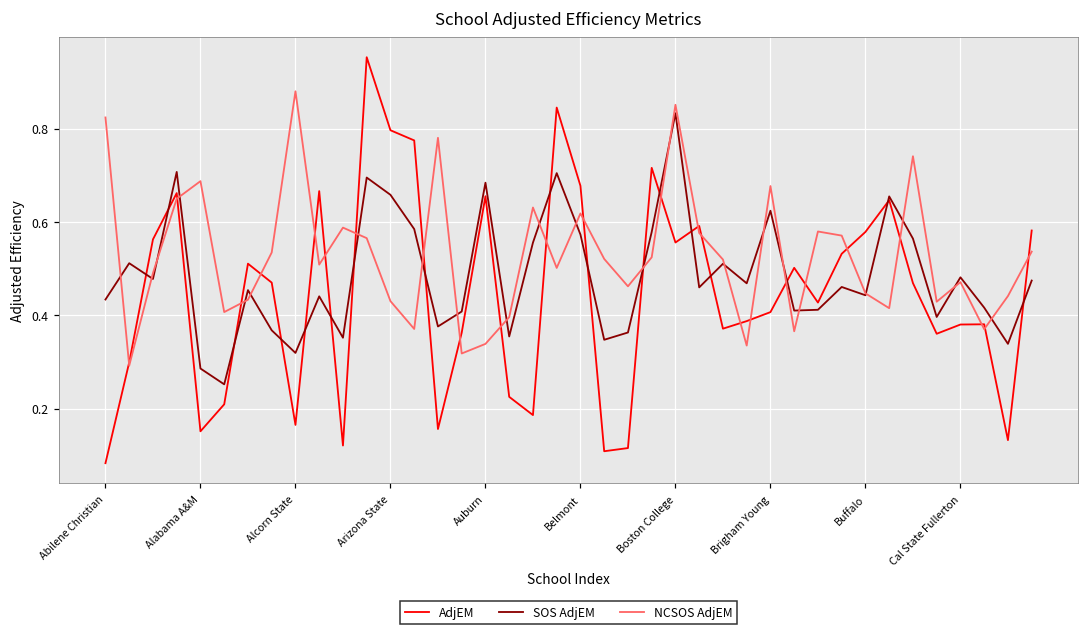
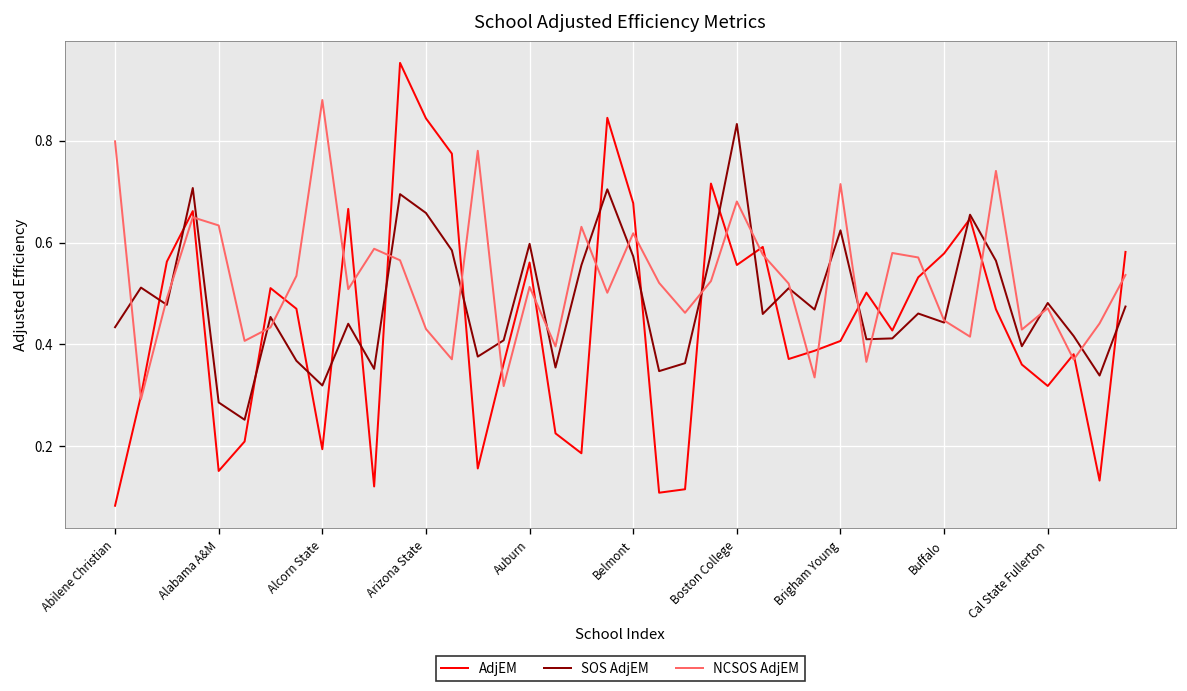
  {
    "AdjEM": {
      "Abilene Christian": 0.08,
      "Alabama A&M": 0.15,
-     "Alcorn State": 0.17,
-     "Arizona State": 0.80,
-     "Auburn": 0.66,
+     "Alcorn State": 0.19,
+     "Arizona State": 0.84,
+     "Auburn": 0.56,
      "Belmont": 0.68,
      "Boston College": 0.56,
      "Brigham Young": 0.41,
      "Buffalo": 0.58,
-     "Cal State Fullerton": 0.38
+     "Cal State Fullerton": 0.32
    },
    "SOS AdjEM": {
      "Abilene Christian": 0.43,
      "Alabama A&M": 0.29,
      "Alcorn State": 0.32,
      "Arizona State": 0.66,
-     "Auburn": 0.68,
+     "Auburn": 0.60,
      "Belmont": 0.57,
      "Boston College": 0.83,
      "Brigham Young": 0.62,
      "Cal State Fullerton": 0.48
    },
    "NCSOS AdjEM": {
-     "Abilene Christian": 0.82,
-     "Alabama A&M": 0.69,
+     "Abilene Christian": 0.80,
+     "Alabama A&M": 0.63,
      "Alcorn State": 0.88,
      "Arizona State": 0.43,
-     "Auburn": 0.34,
+     "Auburn": 0.51,
      "Belmont": 0.62,
-     "Boston College": 0.85,
-     "Brigham Young": 0.68,
+     "Boston College": 0.68,
+     "Brigham Young": 0.72,
      "Cal State Fullerton": 0.47
    }
  }
